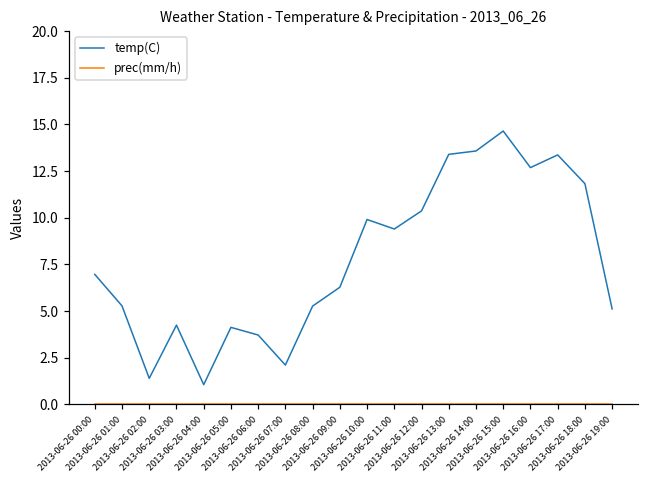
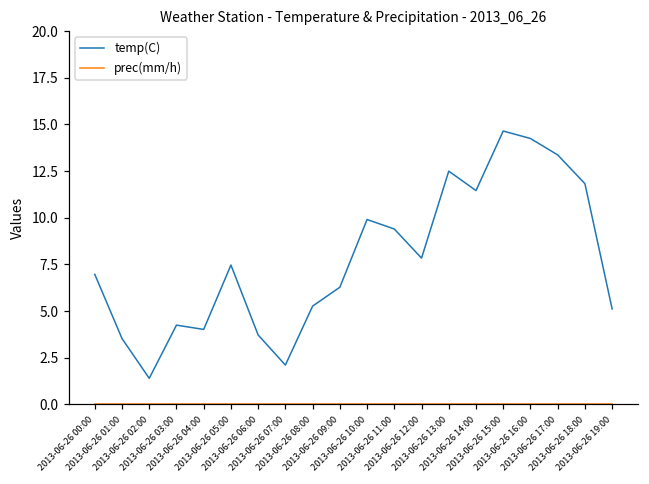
  {
    "temp(C)": {
      "2013-06-26 00:00": 7.0,
-     "2013-06-26 01:00": 5.3,
+     "2013-06-26 01:00": 3.5,
      "2013-06-26 02:00": 1.4,
      "2013-06-26 03:00": 4.3,
-     "2013-06-26 04:00": 1.1,
-     "2013-06-26 05:00": 4.1,
+     "2013-06-26 04:00": 4.0,
+     "2013-06-26 05:00": 7.5,
      "2013-06-26 06:00": 3.7,
      "2013-06-26 07:00": 2.1,
      "2013-06-26 08:00": 5.3,
      "2013-06-26 09:00": 6.3,
      "2013-06-26 10:00": 9.9,
      "2013-06-26 11:00": 9.4,
-     "2013-06-26 12:00": 10.4,
-     "2013-06-26 13:00": 13.4,
-     "2013-06-26 14:00": 13.6,
+     "2013-06-26 12:00": 7.8,
+     "2013-06-26 13:00": 12.5,
+     "2013-06-26 14:00": 11.5,
      "2013-06-26 15:00": 14.7,
-     "2013-06-26 16:00": 12.7,
+     "2013-06-26 16:00": 14.3,
      "2013-06-26 17:00": 13.4,
      "2013-06-26 18:00": 11.8,
      "2013-06-26 19:00": 5.1
    },
    "prec(mm/h)": {
      "2013-06-26 00:00": 0.0,
      "2013-06-26 01:00": 0.0,
      "2013-06-26 02:00": 0.0,
      "2013-06-26 03:00": 0.0,
      "2013-06-26 04:00": 0.0,
      "2013-06-26 05:00": 0.0,
      "2013-06-26 06:00": 0.0,
      "2013-06-26 07:00": 0.0,
      "2013-06-26 08:00": 0.0,
      "2013-06-26 09:00": 0.0,
      "2013-06-26 10:00": 0.0,
      "2013-06-26 11:00": 0.0,
      "2013-06-26 12:00": 0.0,
      "2013-06-26 13:00": 0.0,
      "2013-06-26 14:00": 0.0,
      "2013-06-26 15:00": 0.0,
      "2013-06-26 16:00": 0.0,
      "2013-06-26 17:00": 0.0,
      "2013-06-26 18:00": 0.0,
      "2013-06-26 19:00": 0.0
    }
  }
